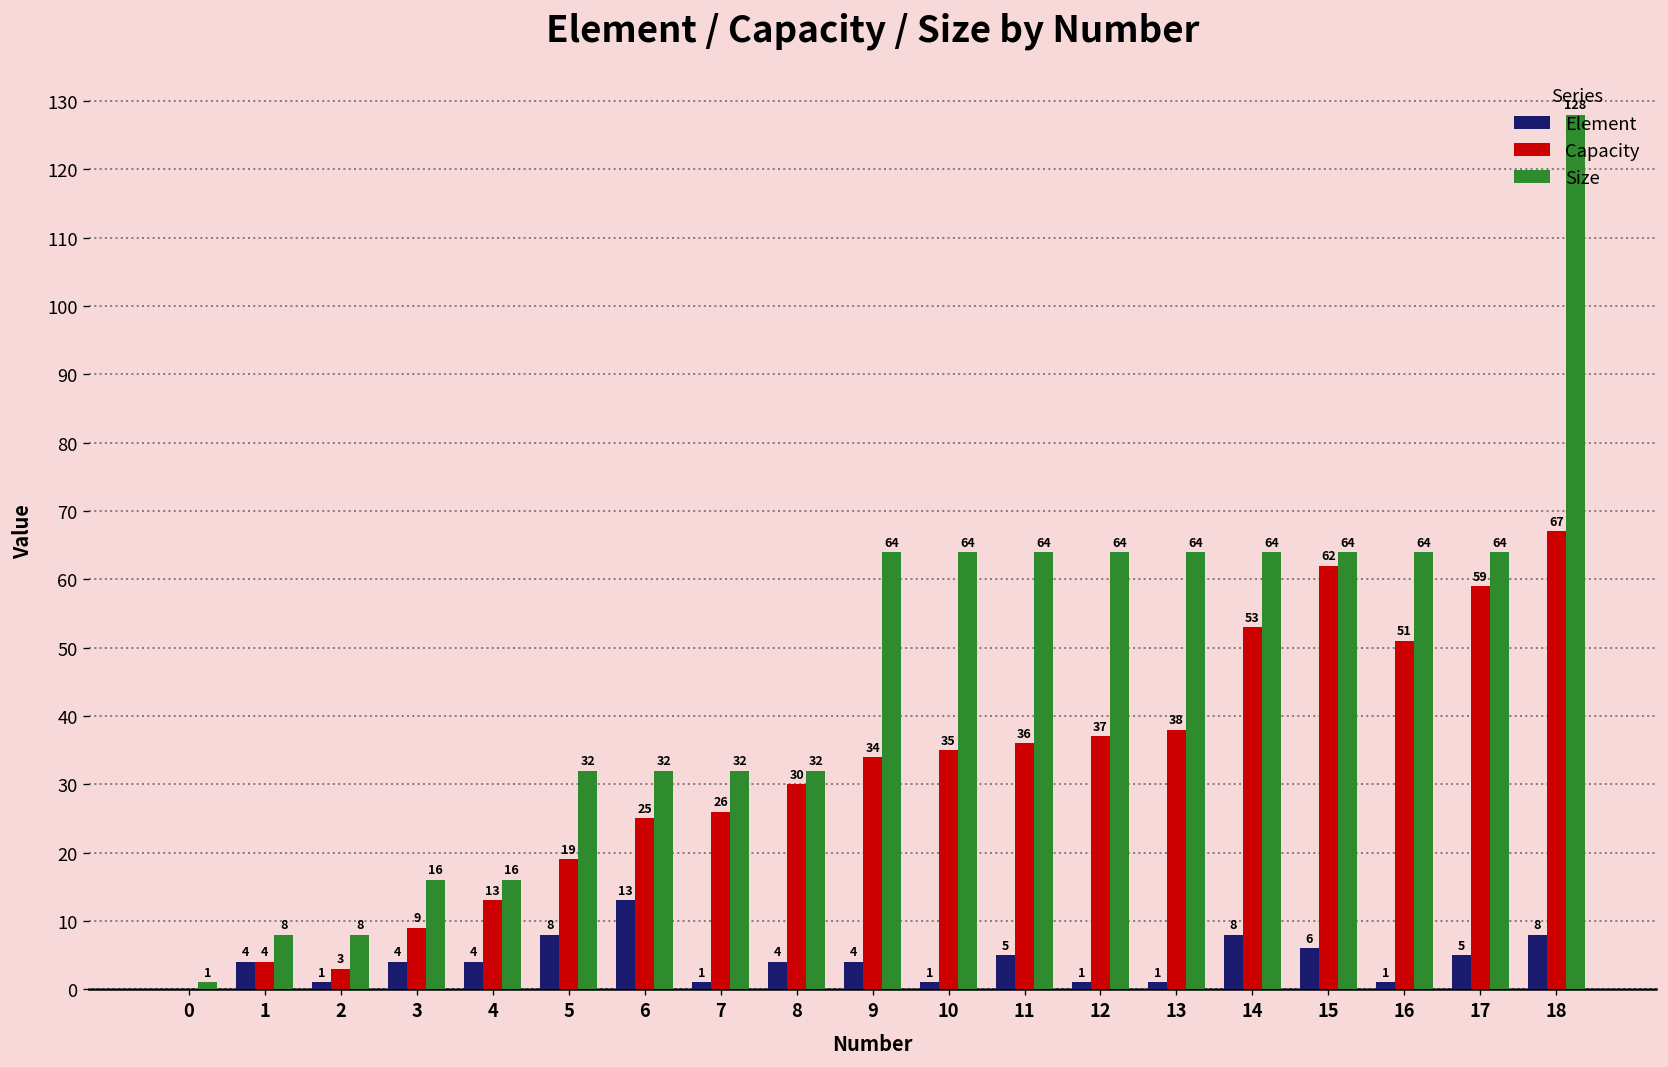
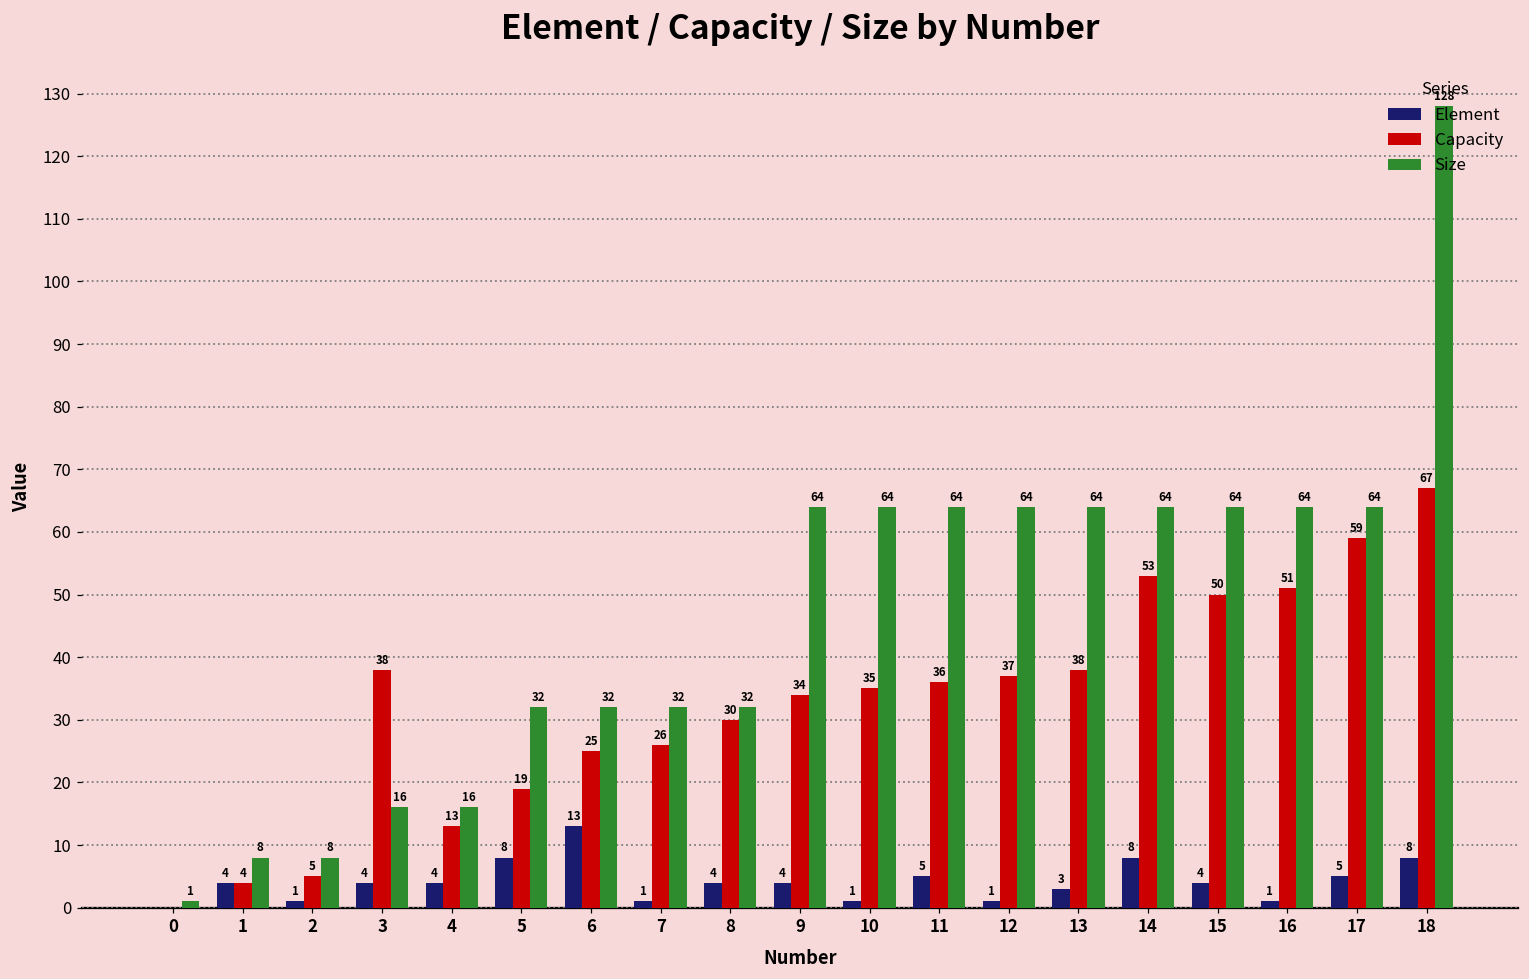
  {
    "Element": {
      "1": 4,
      "2": 1,
      "3": 4,
      "4": 4,
      "5": 8,
      "6": 13,
      "7": 1,
      "8": 4,
      "9": 4,
      "10": 1,
      "11": 5,
      "12": 1,
-     "13": 1,
+     "13": 3,
      "14": 8,
-     "15": 6,
+     "15": 4,
      "16": 1,
      "17": 5,
      "18": 8
    },
    "Capacity": {
      "1": 4,
-     "2": 3,
-     "3": 9,
+     "2": 5,
+     "3": 38,
      "4": 13,
      "5": 19,
      "6": 25,
      "7": 26,
      "8": 30,
      "9": 34,
      "10": 35,
      "11": 36,
      "12": 37,
      "13": 38,
      "14": 53,
-     "15": 62,
+     "15": 50,
      "16": 51,
      "17": 59,
      "18": 67
    },
    "Size": {
      "0": 1,
      "1": 8,
      "2": 8,
      "3": 16,
      "4": 16,
      "5": 32,
      "6": 32,
      "7": 32,
      "8": 32,
      "9": 64,
      "10": 64,
      "11": 64,
      "12": 64,
      "13": 64,
      "14": 64,
      "15": 64,
      "16": 64,
      "17": 64,
      "18": 128
    }
  }
